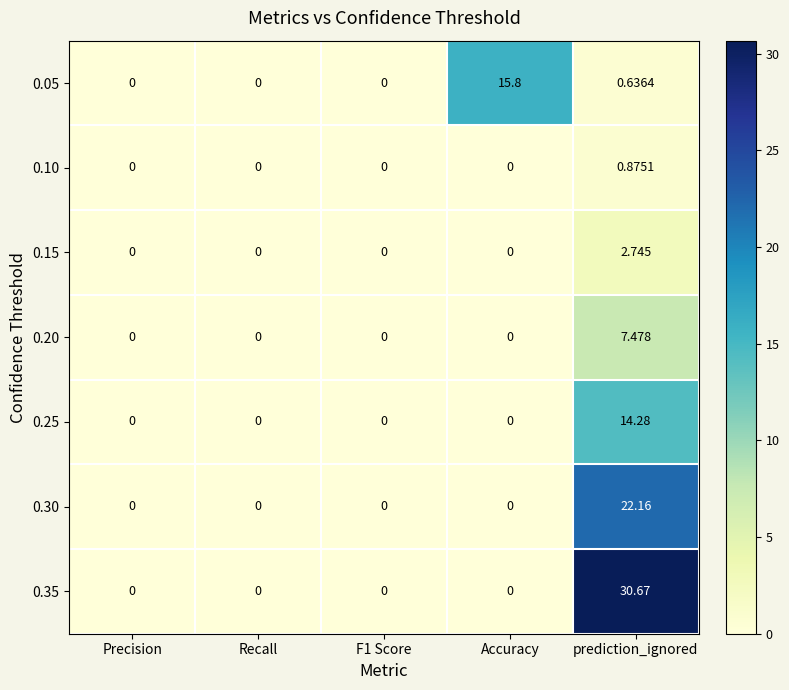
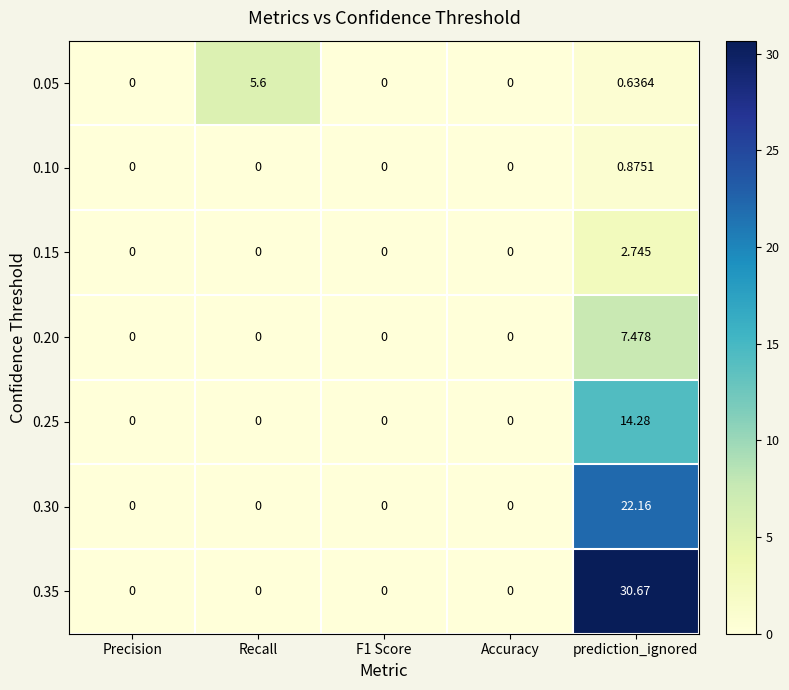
  {
    "0.05": {
      "Precision": 0,
-     "Recall": 0,
+     "Recall": 5.6,
      "F1 Score": 0,
-     "Accuracy": 15.8,
+     "Accuracy": 0,
      "prediction_ignored": 0.6364
    },
    "0.10": {
      "Precision": 0,
      "Recall": 0,
      "F1 Score": 0,
      "Accuracy": 0,
      "prediction_ignored": 0.8751
    },
    "0.15": {
      "Precision": 0,
      "Recall": 0,
      "F1 Score": 0,
      "Accuracy": 0,
      "prediction_ignored": 2.745
    },
    "0.20": {
      "Precision": 0,
      "Recall": 0,
      "F1 Score": 0,
      "Accuracy": 0,
      "prediction_ignored": 7.478
    },
    "0.25": {
      "Precision": 0,
      "Recall": 0,
      "F1 Score": 0,
      "Accuracy": 0,
      "prediction_ignored": 14.28
    },
    "0.30": {
      "Precision": 0,
      "Recall": 0,
      "F1 Score": 0,
      "Accuracy": 0,
      "prediction_ignored": 22.16
    },
    "0.35": {
      "Precision": 0,
      "Recall": 0,
      "F1 Score": 0,
      "Accuracy": 0,
      "prediction_ignored": 30.67
    }
  }
